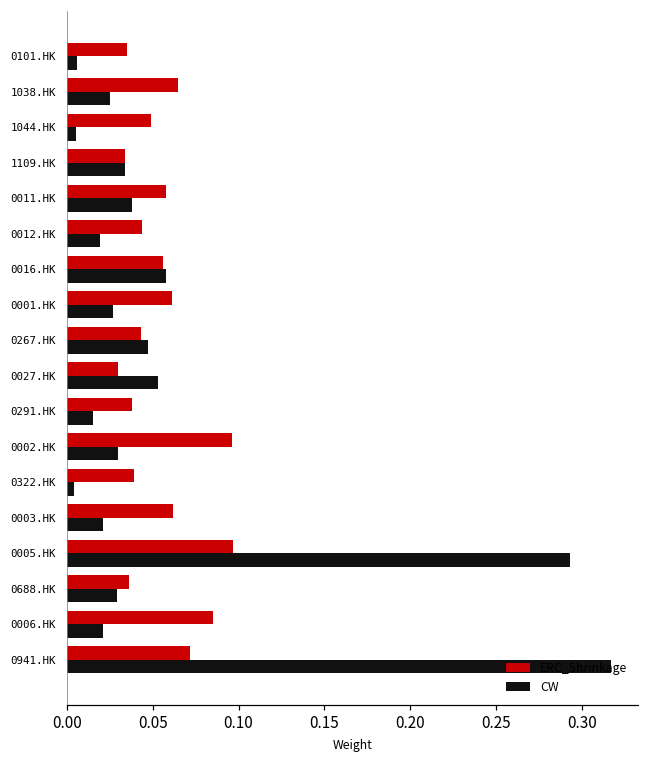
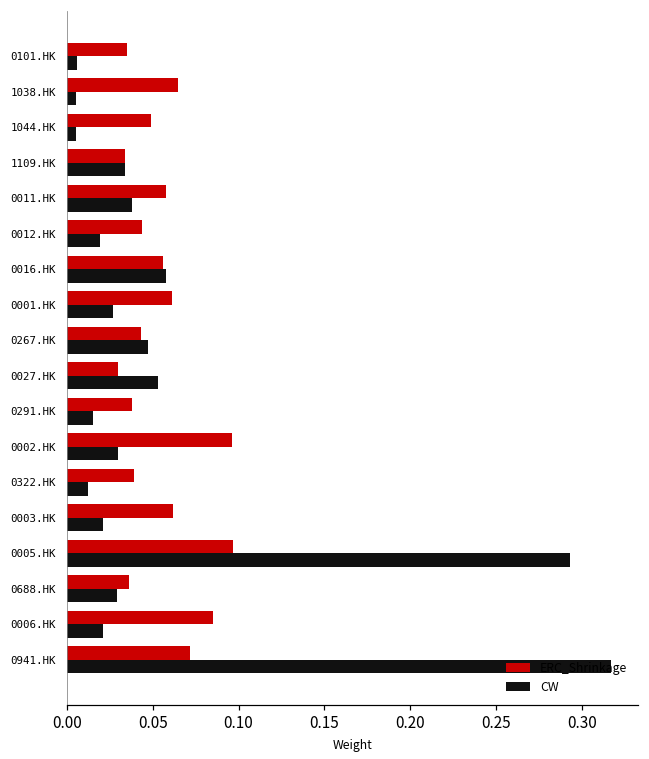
  {
    "CW": {
      "0101.HK": 0.006,
-     "1038.HK": 0.025,
+     "1038.HK": 0.005,
      "1044.HK": 0.005,
      "1109.HK": 0.034,
      "0011.HK": 0.038,
      "0012.HK": 0.019,
      "0016.HK": 0.058,
      "0001.HK": 0.027,
      "0267.HK": 0.047,
      "0027.HK": 0.053,
      "0291.HK": 0.015,
      "0002.HK": 0.030,
-     "0322.HK": 0.004,
+     "0322.HK": 0.012,
      "0003.HK": 0.021,
      "0005.HK": 0.293,
      "0688.HK": 0.029,
      "0006.HK": 0.021,
      "0941.HK": 0.317
    }
  }
